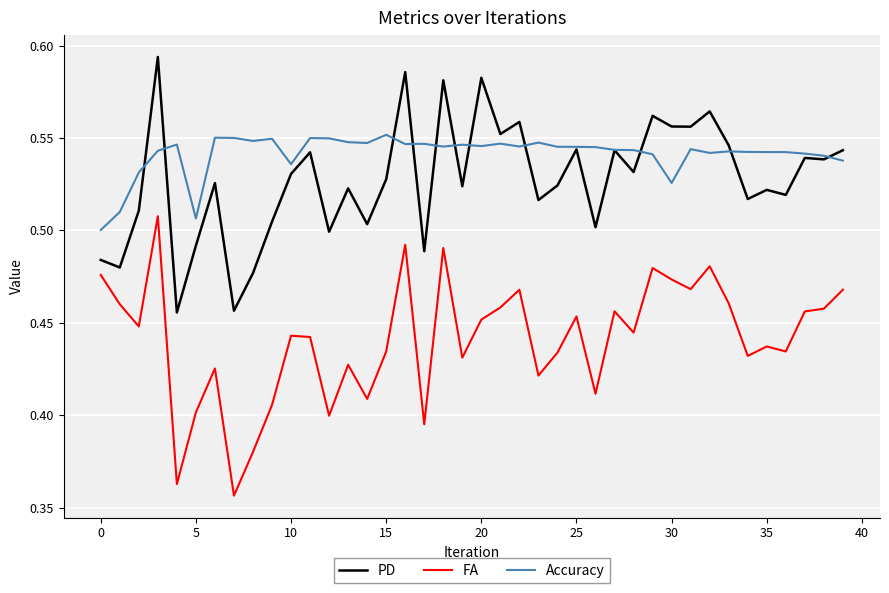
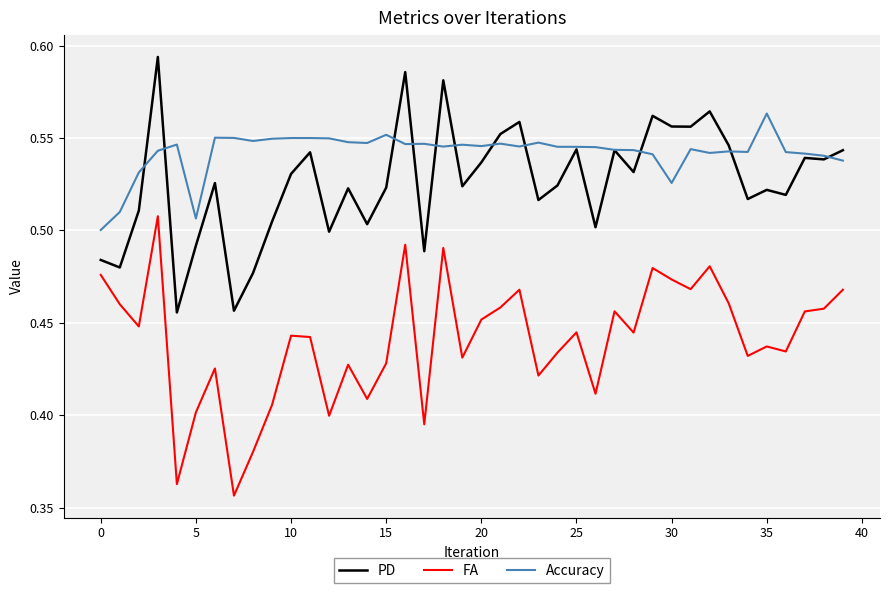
  {
    "PD": {
      "0": 0.484,
      "5": 0.492,
      "10": 0.531,
-     "15": 0.528,
-     "20": 0.583,
+     "15": 0.523,
+     "20": 0.537,
      "25": 0.544,
      "30": 0.556,
      "35": 0.522
    },
    "FA": {
      "0": 0.476,
      "5": 0.402,
      "10": 0.443,
-     "15": 0.434,
+     "15": 0.428,
      "20": 0.452,
-     "25": 0.453,
+     "25": 0.445,
      "30": 0.473,
      "35": 0.437
    },
    "Accuracy": {
      "0": 0.500,
      "5": 0.506,
-     "10": 0.536,
+     "10": 0.550,
      "15": 0.552,
      "20": 0.546,
      "25": 0.545,
      "30": 0.526,
-     "35": 0.542
+     "35": 0.563
    }
  }
